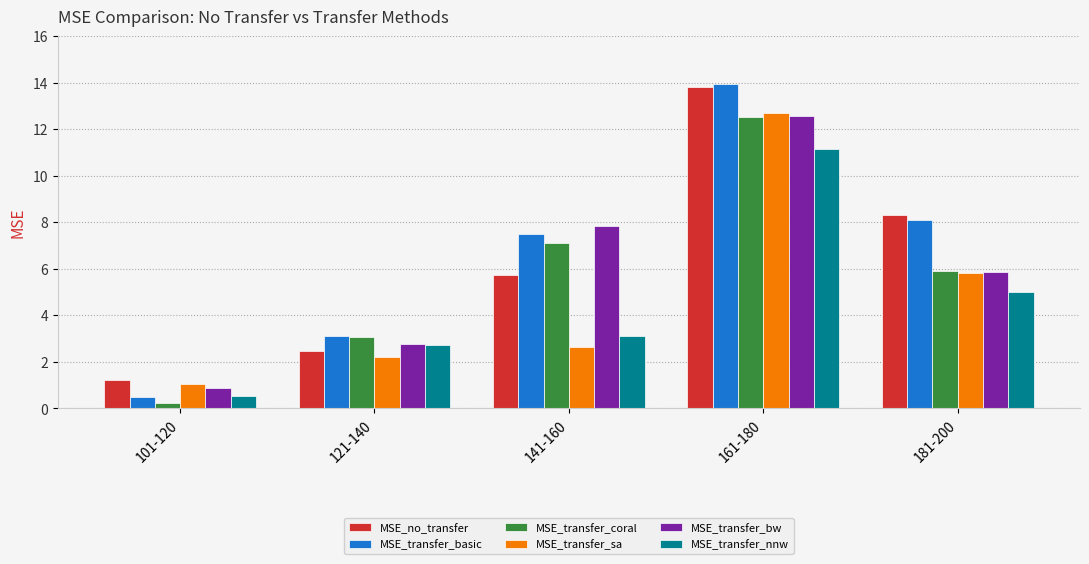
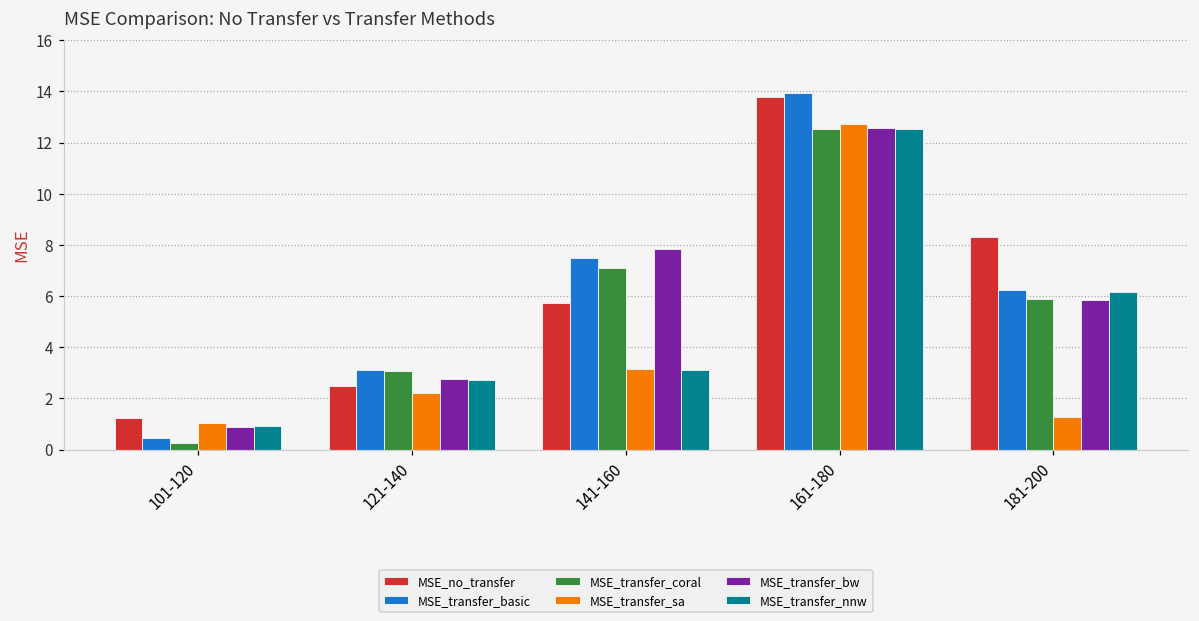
  {
    "MSE_no_transfer": {
      "101-120": 1.2,
      "121-140": 2.5,
      "141-160": 5.7,
      "161-180": 13.8,
      "181-200": 8.3
    },
    "MSE_transfer_basic": {
      "101-120": 0.5,
      "121-140": 3.1,
      "141-160": 7.5,
      "161-180": 13.9,
-     "181-200": 8.1
+     "181-200": 6.2
    },
    "MSE_transfer_coral": {
      "101-120": 0.2,
      "121-140": 3.1,
      "141-160": 7.1,
      "161-180": 12.5,
      "181-200": 5.9
    },
    "MSE_transfer_sa": {
      "101-120": 1.0,
      "121-140": 2.2,
-     "141-160": 2.6,
+     "141-160": 3.1,
      "161-180": 12.7,
-     "181-200": 5.8
+     "181-200": 1.3
    },
    "MSE_transfer_bw": {
      "101-120": 0.9,
      "121-140": 2.8,
      "141-160": 7.9,
      "161-180": 12.6,
      "181-200": 5.9
    },
    "MSE_transfer_nnw": {
-     "101-120": 0.5,
+     "101-120": 0.9,
      "121-140": 2.7,
      "141-160": 3.1,
-     "161-180": 11.1,
-     "181-200": 5.0
+     "161-180": 12.5,
+     "181-200": 6.1
    }
  }
